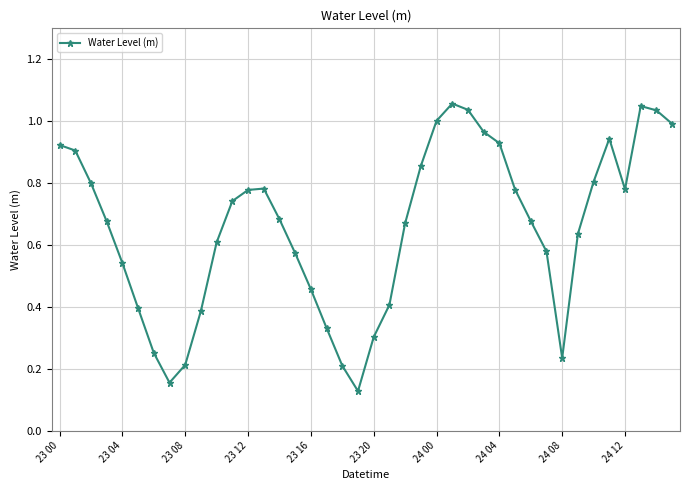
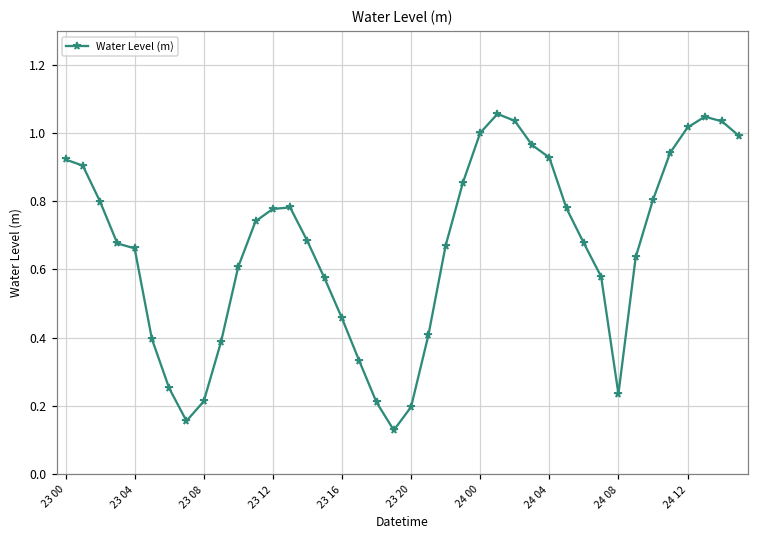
  {
    "23 00": 0.92,
-   "23 04": 0.54,
+   "23 04": 0.66,
    "23 08": 0.21,
    "23 12": 0.78,
    "23 16": 0.46,
-   "23 20": 0.30,
+   "23 20": 0.20,
    "24 00": 1.00,
    "24 04": 0.93,
    "24 08": 0.23,
-   "24 12": 0.78
+   "24 12": 1.02
  }
